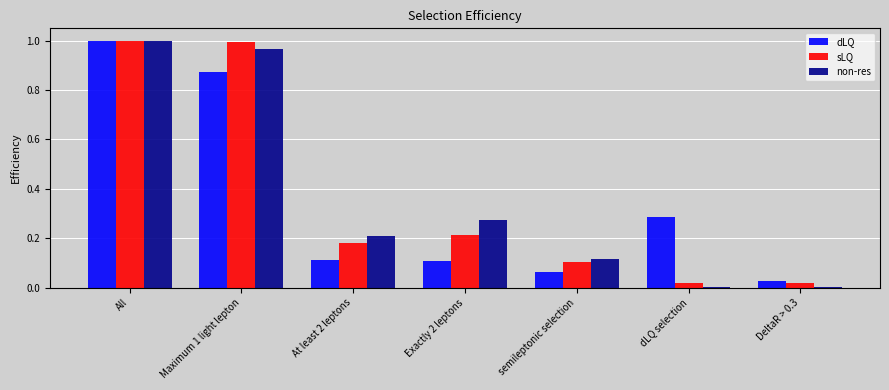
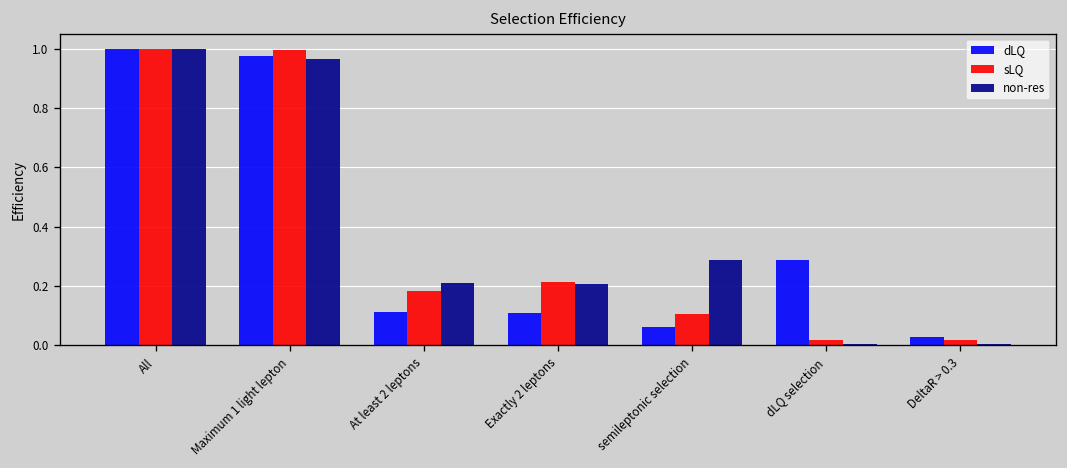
  {
    "dLQ": {
      "All": 1.00,
-     "Maximum 1 light lepton": 0.87,
+     "Maximum 1 light lepton": 0.98,
      "At least 2 leptons": 0.11,
      "Exactly 2 leptons": 0.11,
      "semileptonic selection": 0.06,
      "dLQ selection": 0.29,
      "DeltaR > 0.3": 0.03
    },
    "sLQ": {
      "All": 1.00,
      "Maximum 1 light lepton": 0.99,
      "At least 2 leptons": 0.18,
      "Exactly 2 leptons": 0.21,
      "semileptonic selection": 0.10,
      "dLQ selection": 0.02,
      "DeltaR > 0.3": 0.02
    },
    "non-res": {
      "All": 1.00,
      "Maximum 1 light lepton": 0.96,
      "At least 2 leptons": 0.21,
-     "Exactly 2 leptons": 0.27,
-     "semileptonic selection": 0.12
+     "Exactly 2 leptons": 0.21,
+     "semileptonic selection": 0.29
    }
  }
